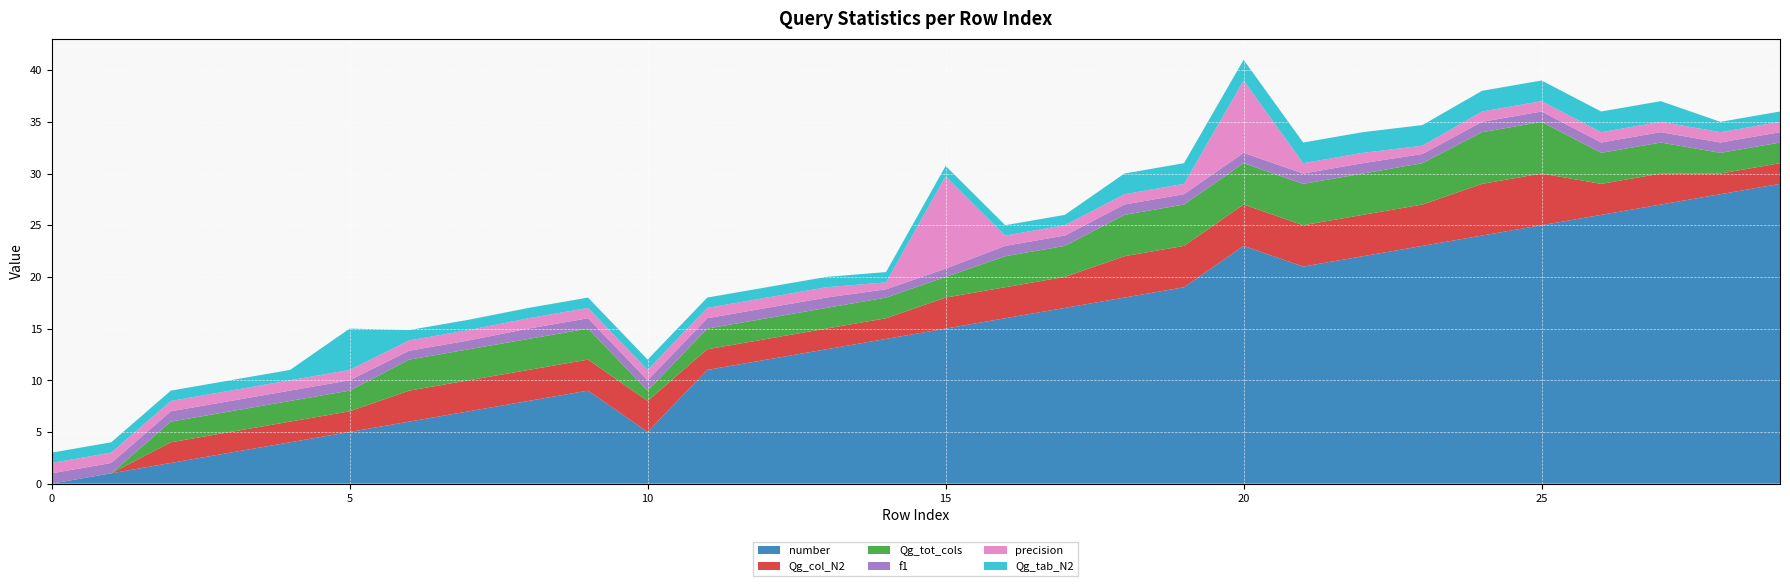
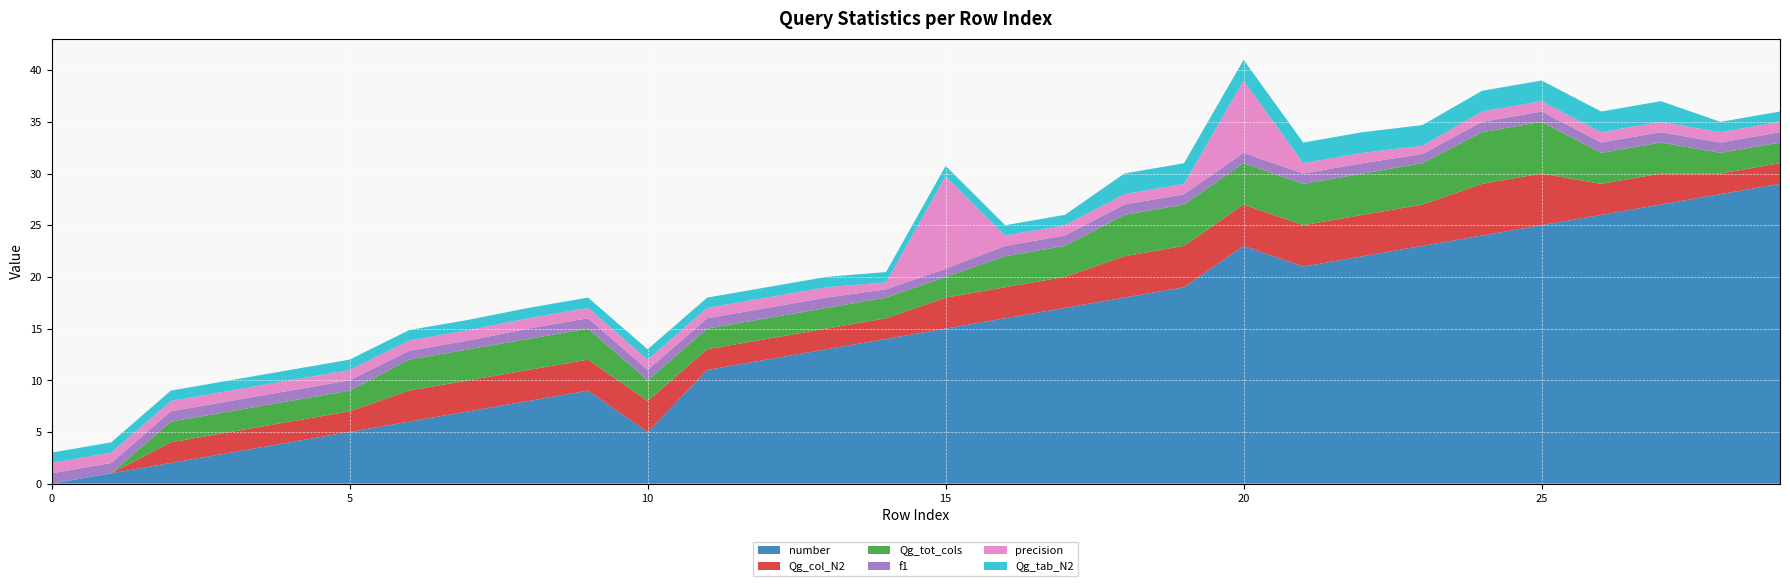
  {
    "number": {
      "5": 5,
      "10": 5,
      "15": 15,
      "20": 23,
      "25": 25
    },
    "Qg_col_N2": {
      "5": 2,
      "10": 3,
      "15": 3,
      "20": 4,
      "25": 5
    },
    "Qg_tot_cols": {
      "5": 2,
-     "10": 1,
+     "10": 2,
      "15": 2,
      "20": 4,
      "25": 5
    },
    "f1": {
      "0": 1,
      "5": 1,
      "10": 1,
      "15": 1,
      "20": 1,
      "25": 1
    },
    "precision": {
      "0": 1,
      "5": 1,
      "10": 1,
      "15": 9,
      "20": 7,
      "25": 1
    },
    "Qg_tab_N2": {
      "0": 1,
-     "5": 4,
+     "5": 1,
      "10": 1,
      "15": 1,
      "20": 2,
      "25": 2
    }
  }
